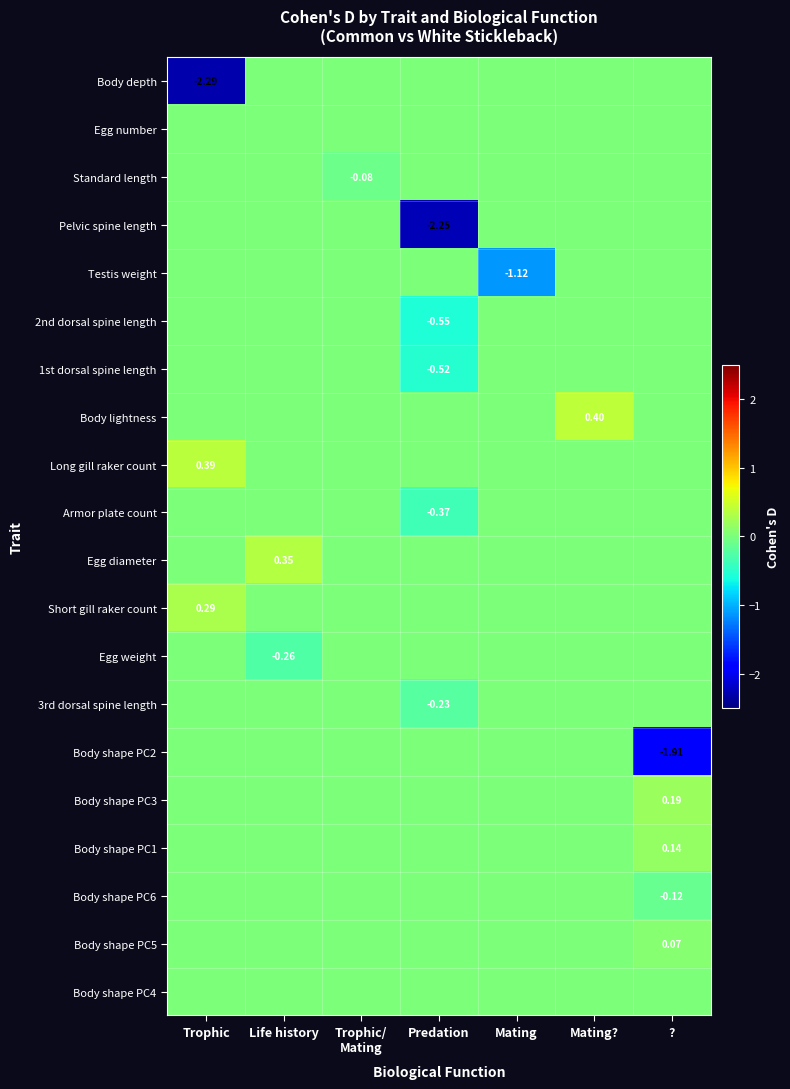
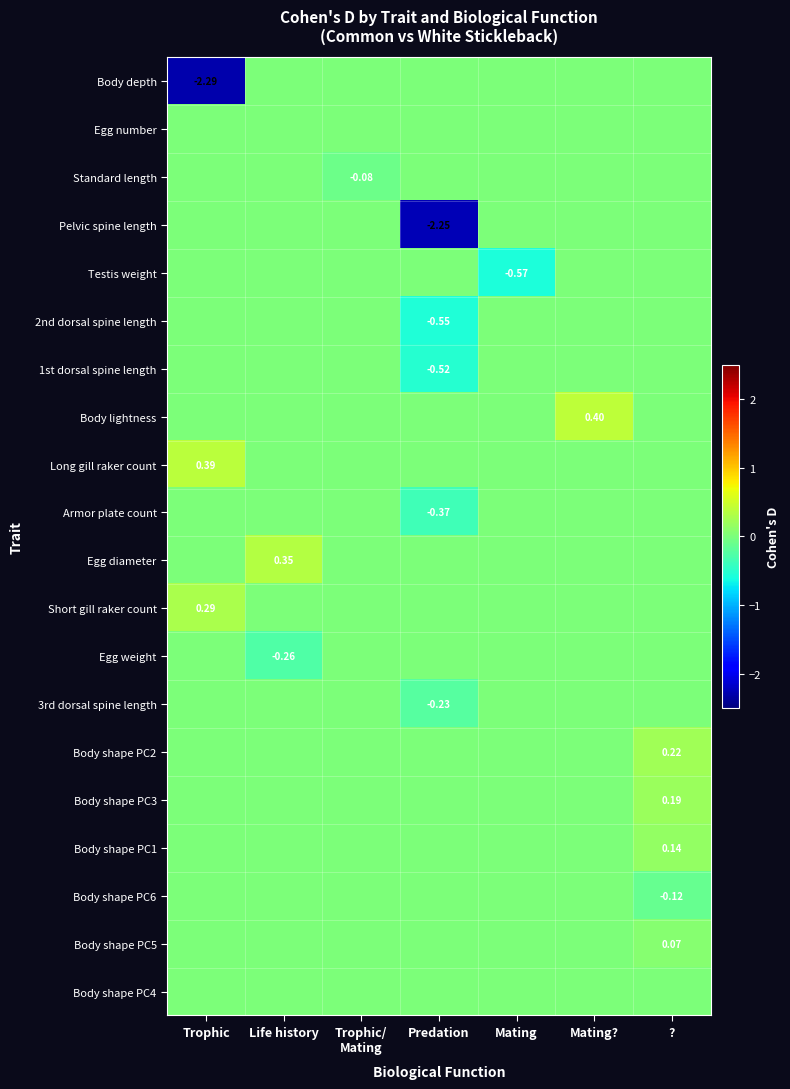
  {
    "Body depth": {
      "Trophic": -2.29
    },
    "Standard length": {
      "Trophic/ Mating": -0.08
    },
    "Pelvic spine length": {
      "Predation": -2.25
    },
    "Testis weight": {
-     "Mating": -1.12
+     "Mating": -0.57
    },
    "2nd dorsal spine length": {
      "Predation": -0.55
    },
    "1st dorsal spine length": {
      "Predation": -0.52
    },
    "Body lightness": {
      "Mating?": 0.40
    },
    "Long gill raker count": {
      "Trophic": 0.39
    },
    "Armor plate count": {
      "Predation": -0.37
    },
    "Egg diameter": {
      "Life history": 0.35
    },
    "Short gill raker count": {
      "Trophic": 0.29
    },
    "Egg weight": {
      "Life history": -0.26
    },
    "3rd dorsal spine length": {
      "Predation": -0.23
    },
    "Body shape PC2": {
-     "?": -1.91
+     "?": 0.22
    },
    "Body shape PC3": {
      "?": 0.19
    },
    "Body shape PC1": {
      "?": 0.14
    },
    "Body shape PC6": {
      "?": -0.12
    },
    "Body shape PC5": {
      "?": 0.07
    }
  }
